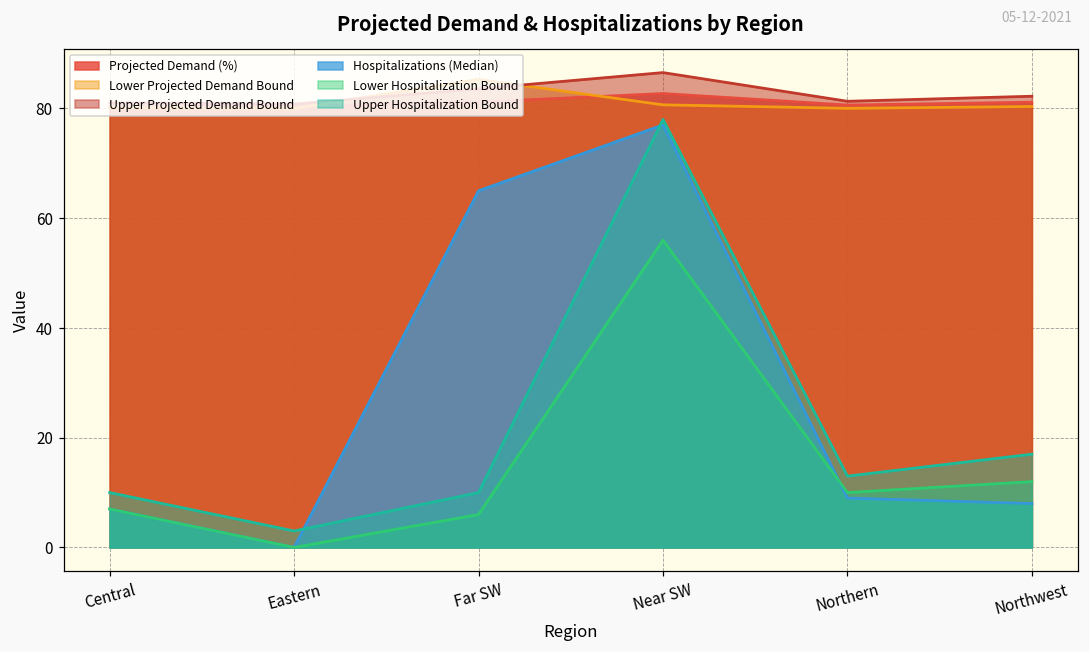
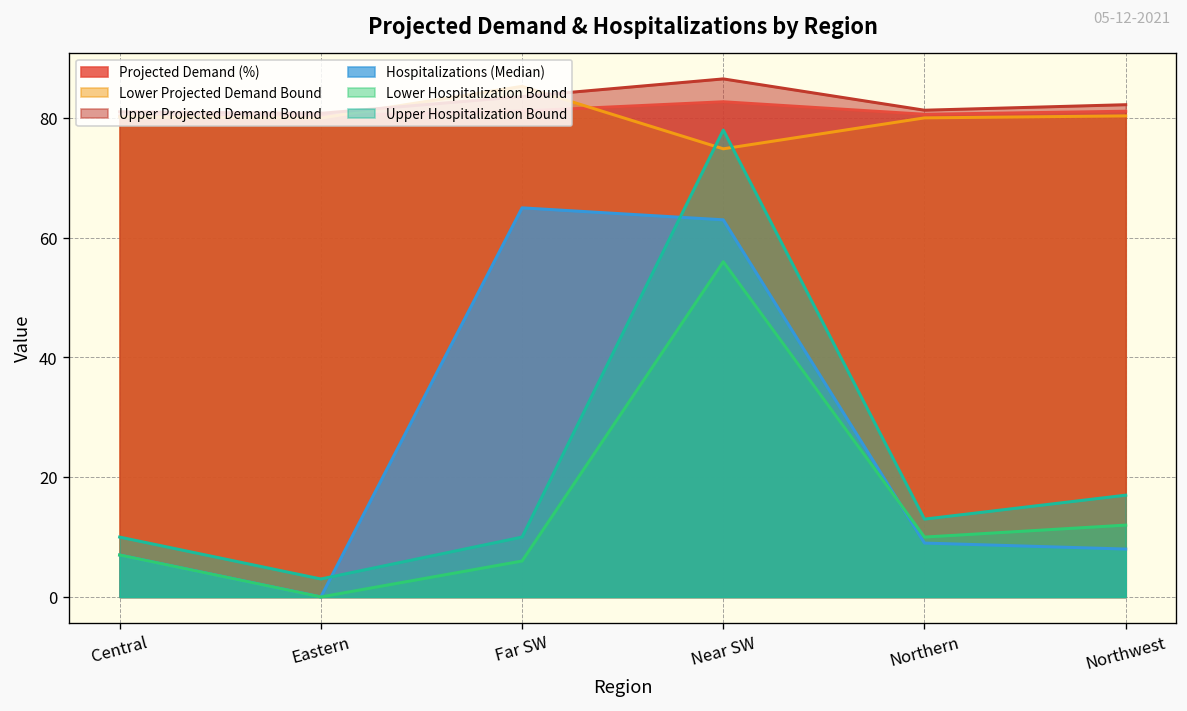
  {
    "Lower Projected Demand Bound": {
-     "Near SW": 81,
+     "Near SW": 75,
      "Northern": 80,
      "Northwest": 80
    },
    "Hospitalizations (Median)": {
      "Far SW": 65,
-     "Near SW": 77,
+     "Near SW": 63,
      "Northern": 9,
      "Northwest": 8
    }
  }
